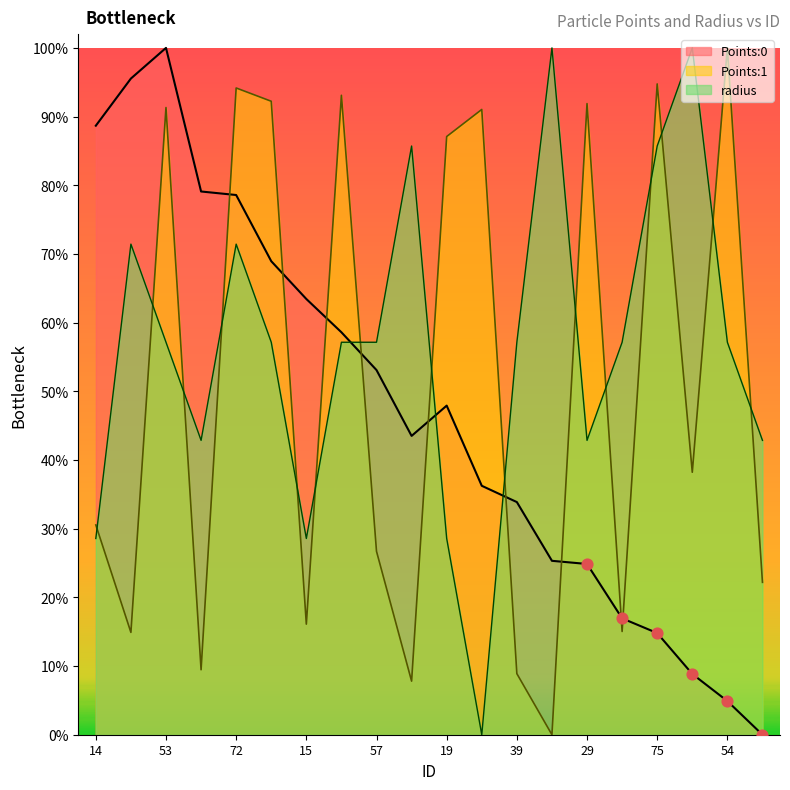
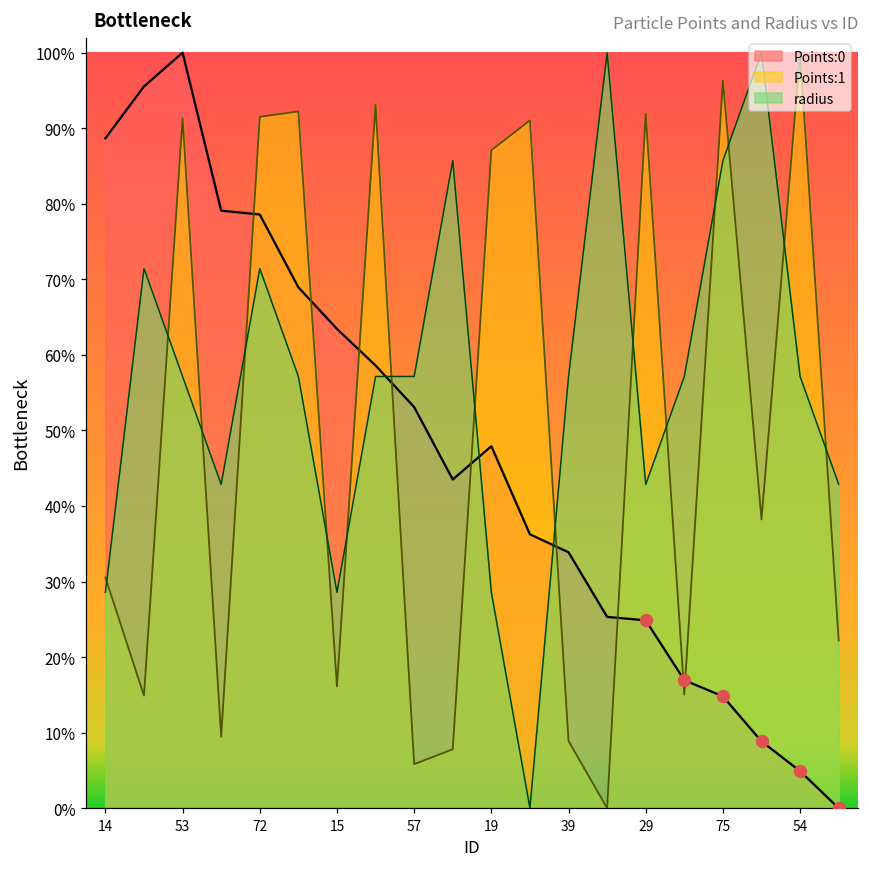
  {
    "Points:1": {
      "14": "31%",
      "53": "91%",
-     "72": "94%",
-     "57": "27%",
+     "72": "92%",
+     "57": "6%",
      "39": "9%",
      "29": "92%",
-     "75": "95%"
+     "75": "96%"
    },
    "radius": {
      "14": "29%",
      "53": "57%",
      "72": "71%",
      "57": "57%",
      "39": "57%",
      "29": "43%",
      "75": "86%",
      "54": "57%"
    }
  }
